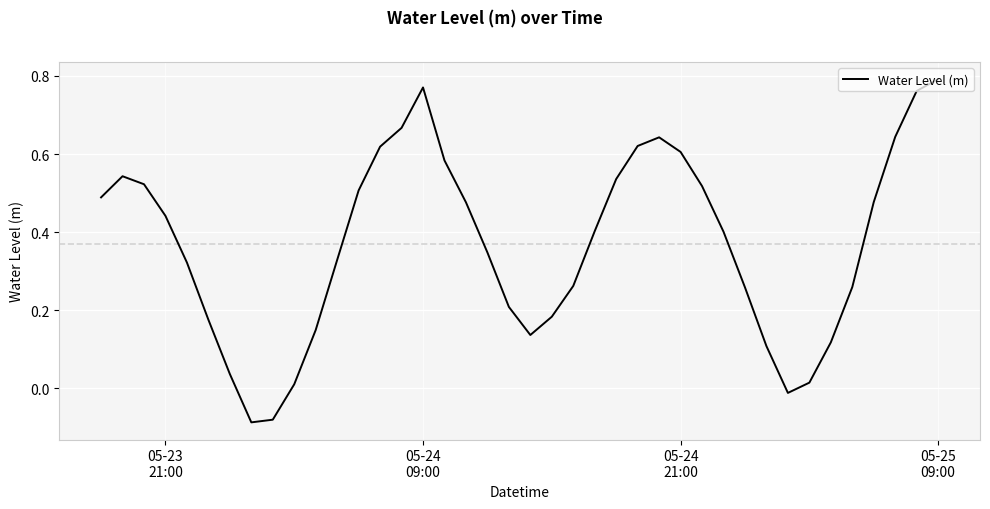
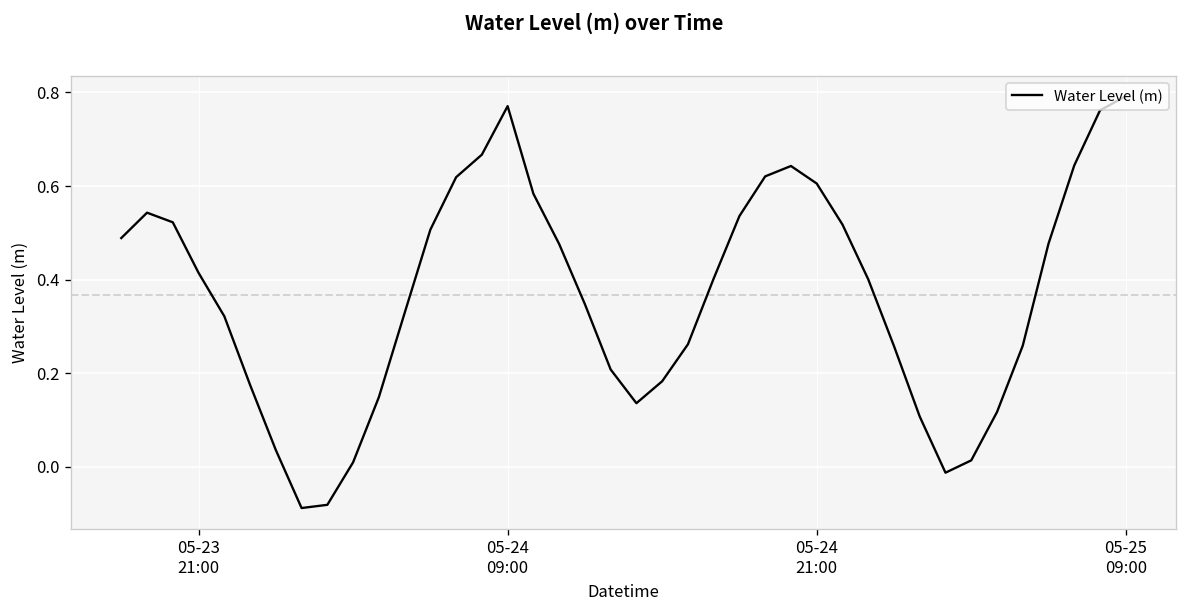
  {
-   "05-23 21:00": 0.44,
+   "05-23 21:00": 0.41,
    "05-24 09:00": 0.77,
    "05-24 21:00": 0.61
  }
